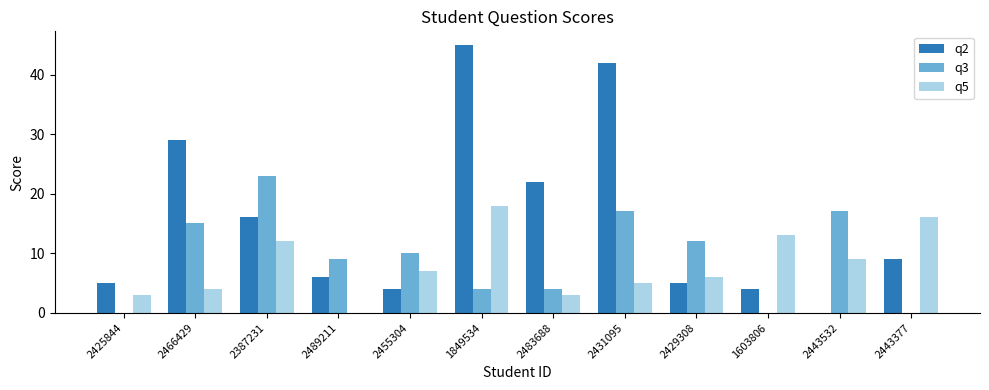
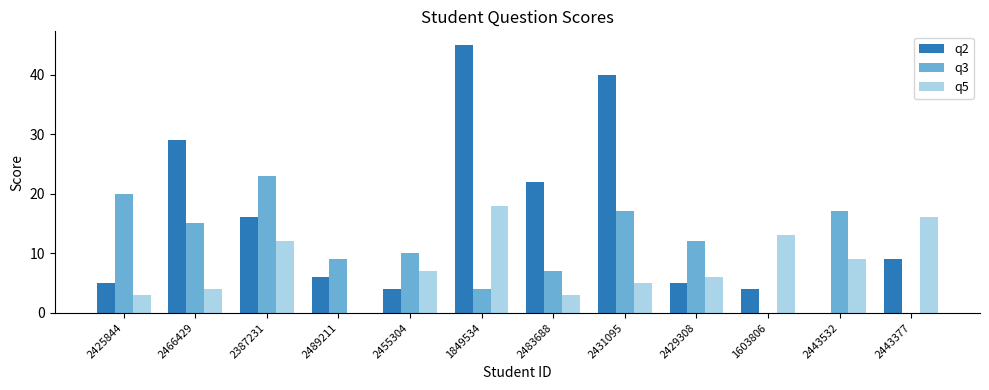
  {
    "q2": {
      "2425844": 5,
      "2466429": 29,
      "2387231": 16,
      "2489211": 6,
      "2455304": 4,
      "1849534": 45,
      "2483688": 22,
-     "2431095": 42,
+     "2431095": 40,
      "2429308": 5,
      "1603806": 4,
      "2443532": 0,
      "2443377": 9
    },
    "q3": {
-     "2425844": 0,
+     "2425844": 20,
      "2466429": 15,
      "2387231": 23,
      "2489211": 9,
      "2455304": 10,
      "1849534": 4,
-     "2483688": 4,
+     "2483688": 7,
      "2431095": 17,
      "2429308": 12,
      "1603806": 0,
      "2443532": 17,
      "2443377": 0
    },
    "q5": {
      "2425844": 3,
      "2466429": 4,
      "2387231": 12,
      "2489211": 0,
      "2455304": 7,
      "1849534": 18,
      "2483688": 3,
      "2431095": 5,
      "2429308": 6,
      "1603806": 13,
      "2443532": 9,
      "2443377": 16
    }
  }
